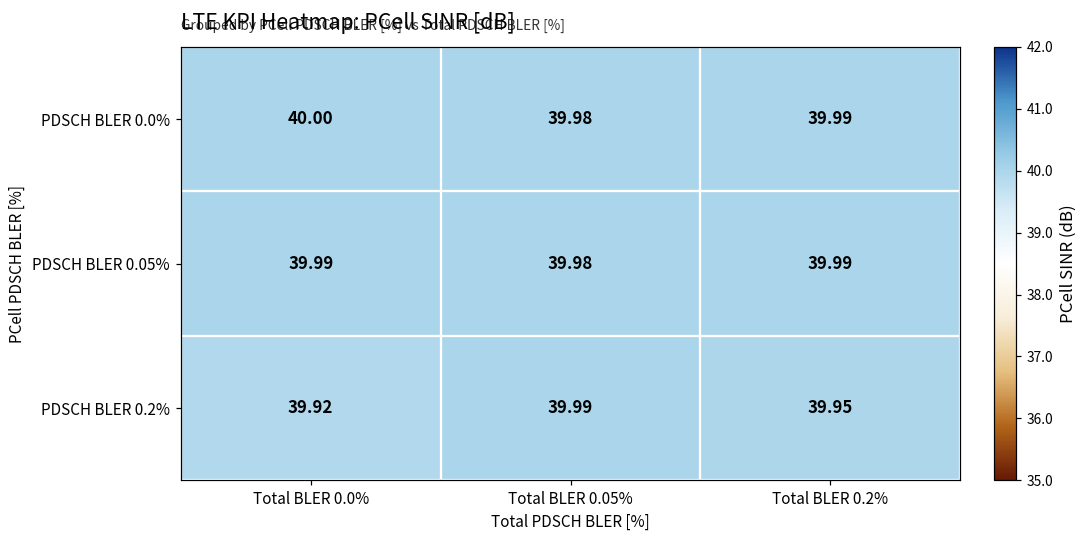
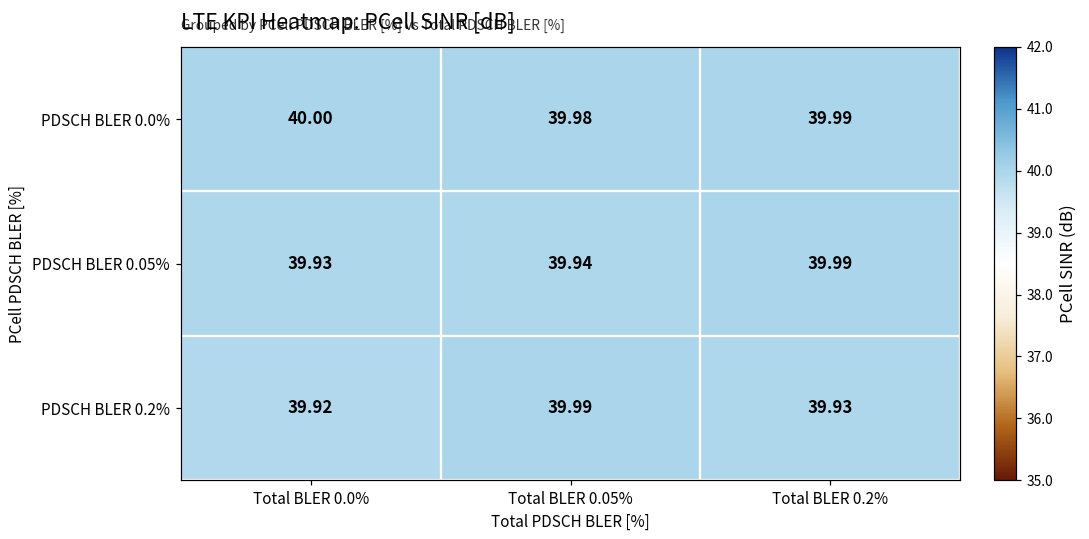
  {
    "PDSCH BLER 0.0%": {
      "Total BLER 0.0%": 40.00,
      "Total BLER 0.05%": 39.98,
      "Total BLER 0.2%": 39.99
    },
    "PDSCH BLER 0.05%": {
-     "Total BLER 0.0%": 39.99,
-     "Total BLER 0.05%": 39.98,
+     "Total BLER 0.0%": 39.93,
+     "Total BLER 0.05%": 39.94,
      "Total BLER 0.2%": 39.99
    },
    "PDSCH BLER 0.2%": {
      "Total BLER 0.0%": 39.92,
      "Total BLER 0.05%": 39.99,
-     "Total BLER 0.2%": 39.95
+     "Total BLER 0.2%": 39.93
    }
  }
